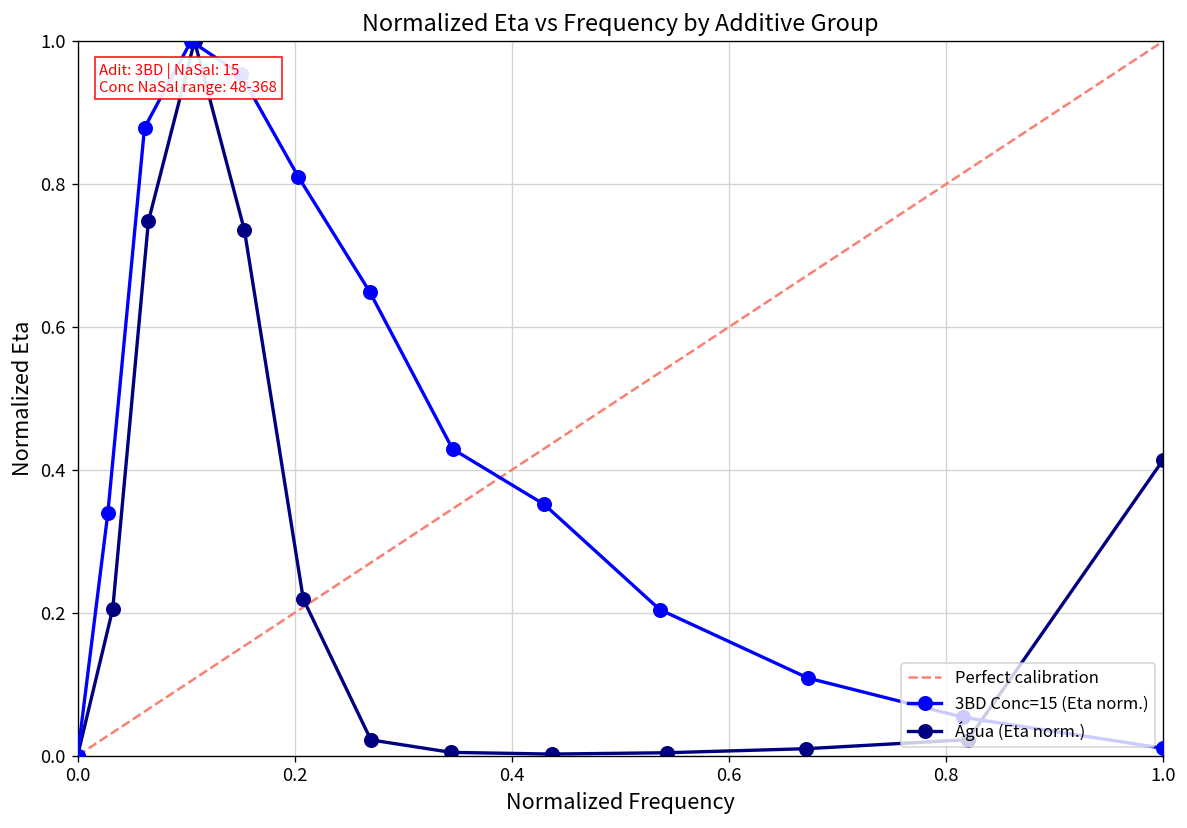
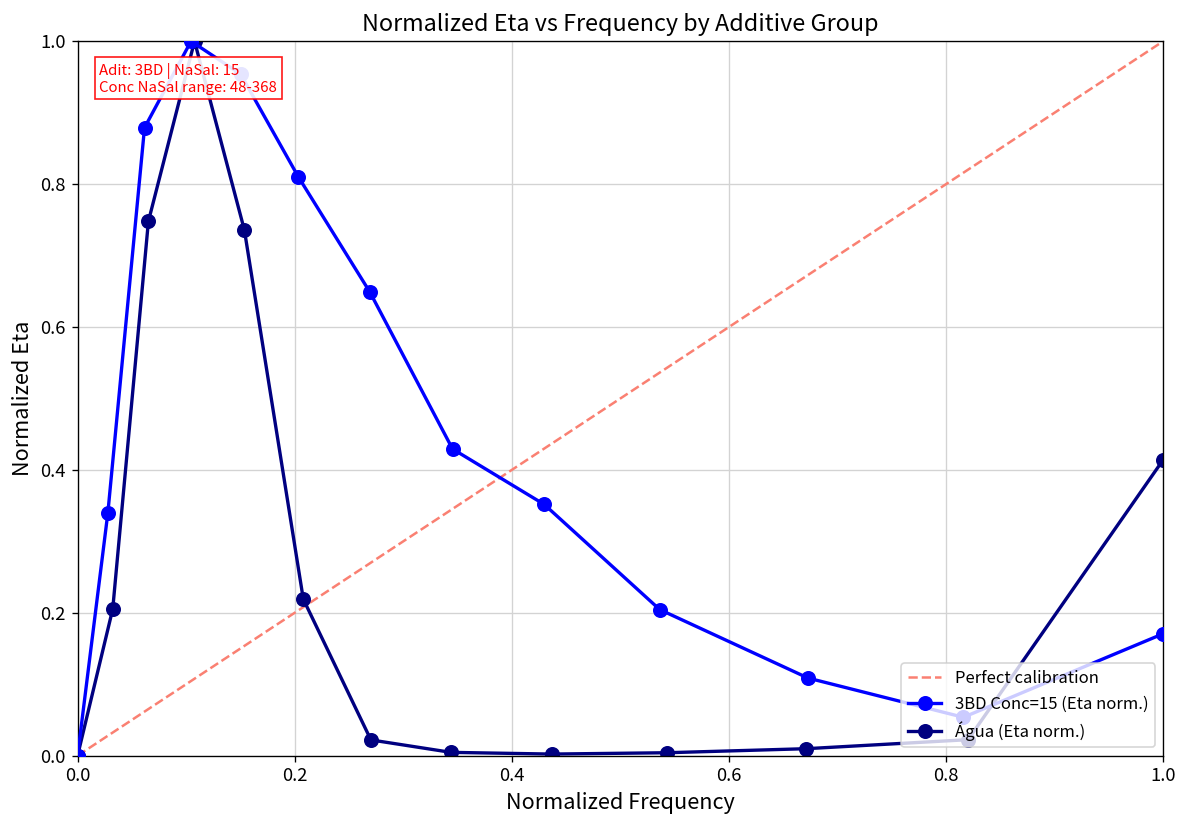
  {
    "Perfect calibration": {
      "1.0": 1.00
    },
    "3BD Conc=15 (Eta norm.)": {
-     "1.0": 0.01
+     "1.0": 0.17
    },
    "Água (Eta norm.)": {
      "1.0": 0.41
    }
  }
